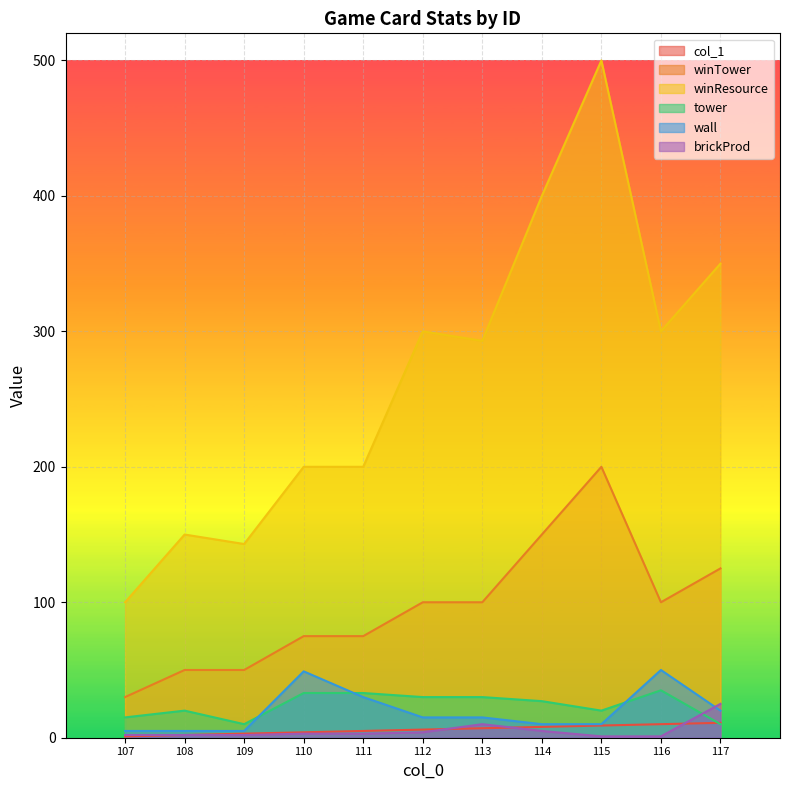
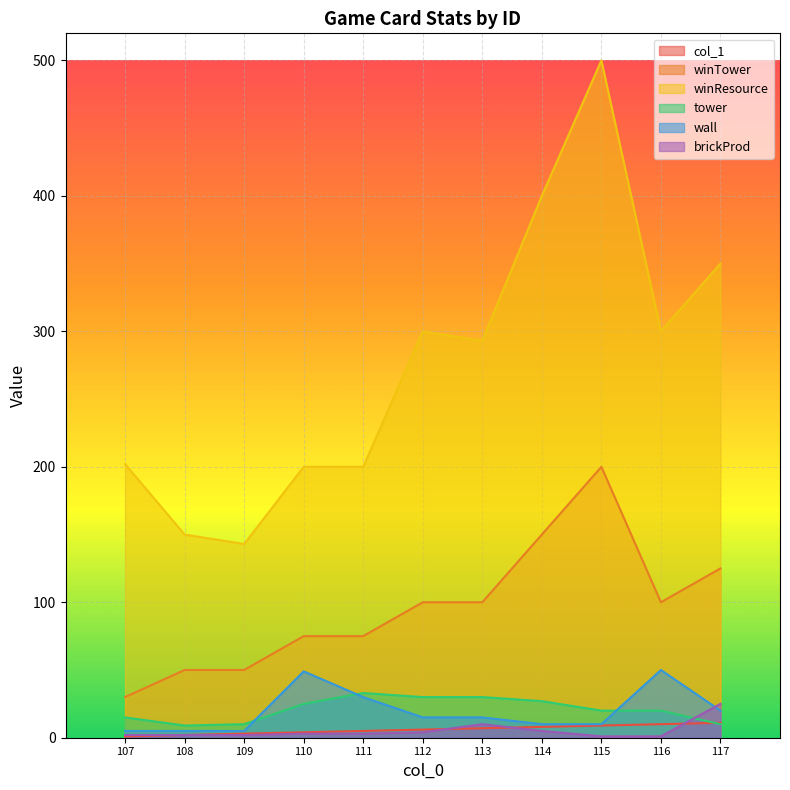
  {
    "winResource": {
-     "107": 100,
+     "107": 202,
      "108": 150,
      "109": 143,
      "110": 200,
      "111": 200,
      "112": 300,
      "113": 293,
      "114": 400,
      "115": 500,
      "116": 300,
      "117": 350
    },
    "tower": {
      "107": 15,
-     "108": 20,
+     "108": 9,
      "109": 10,
-     "110": 33,
+     "110": 25,
      "111": 33,
      "112": 30,
      "113": 30,
      "114": 27,
      "115": 20,
-     "116": 35
+     "116": 20
    },
    "wall": {
      "107": 5,
      "108": 5,
      "109": 5,
      "110": 49,
      "111": 30,
      "112": 15,
      "113": 15,
      "114": 10,
      "116": 50,
      "117": 20
    },
    "brickProd": {
      "111": 3,
      "112": 4,
      "113": 10,
      "114": 5,
      "115": 1,
      "116": 1,
      "117": 25
    }
  }
